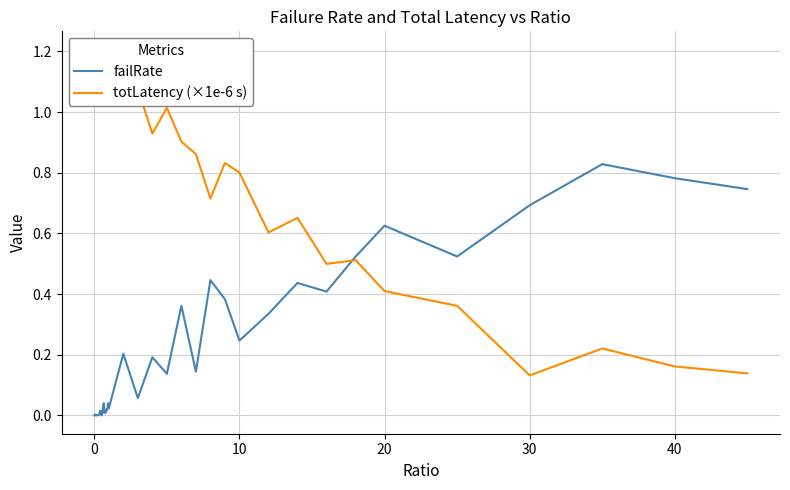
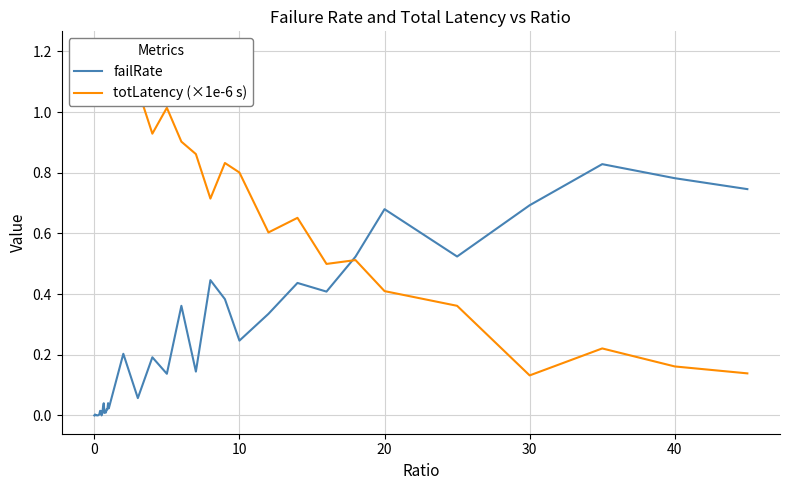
  {
    "failRate": {
      "0": 0.00,
      "10": 0.25,
-     "20": 0.63,
+     "20": 0.68,
      "30": 0.69,
      "40": 0.78
    },
    "totLatency (×1e-6 s)": {
      "10": 0.80,
      "20": 0.41,
      "30": 0.13,
      "40": 0.16
    }
  }
